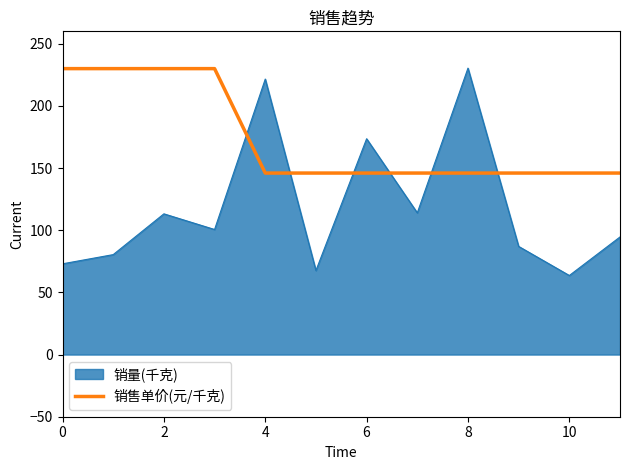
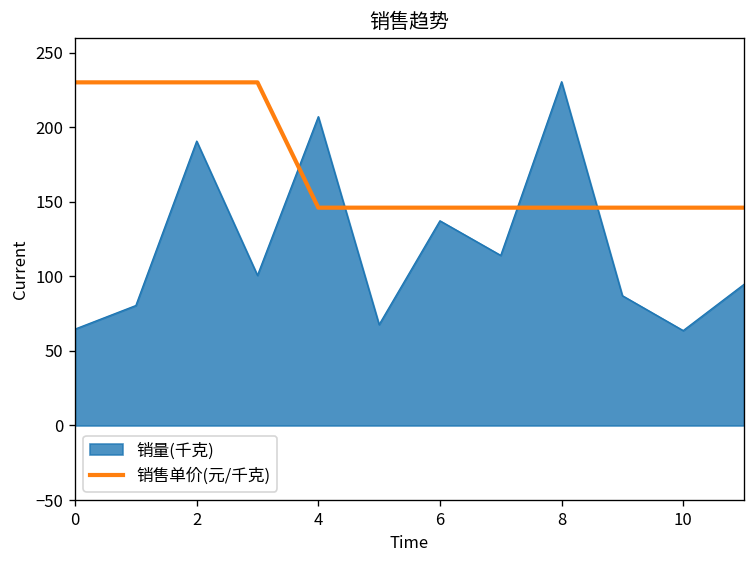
  {
    "销量(千克)": {
-     "0": 73,
-     "2": 113,
-     "4": 222,
-     "6": 174,
+     "0": 65,
+     "2": 191,
+     "4": 207,
+     "6": 137,
      "8": 230,
      "10": 64
    },
    "销售单价(元/千克)": {
      "0": 230,
      "2": 230,
      "4": 146,
      "6": 146,
      "8": 146,
      "10": 146
    }
  }
